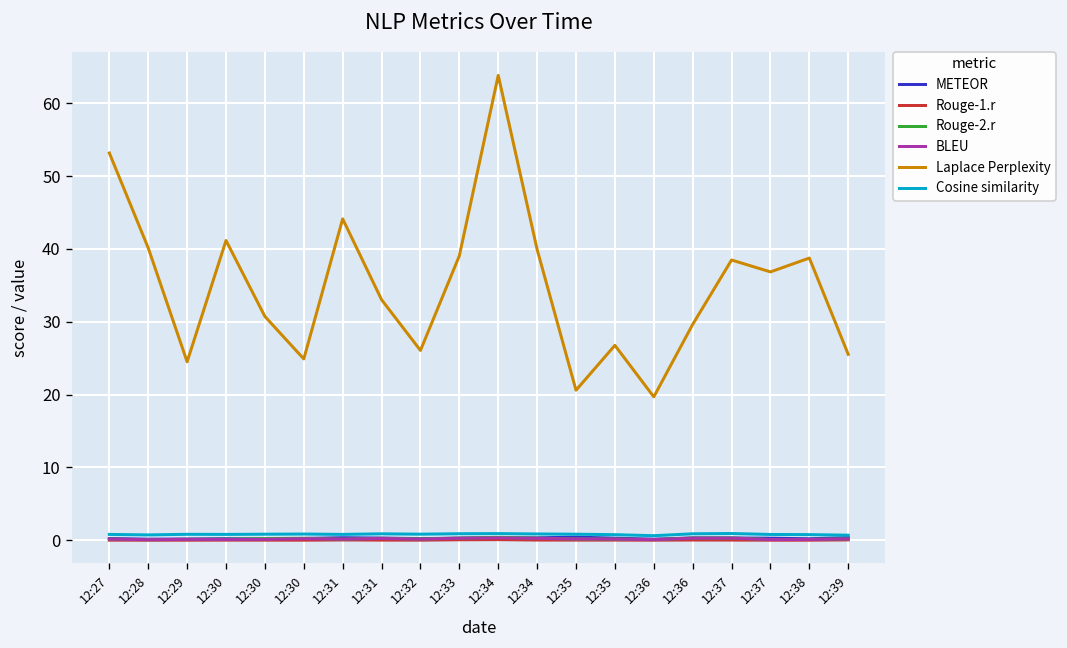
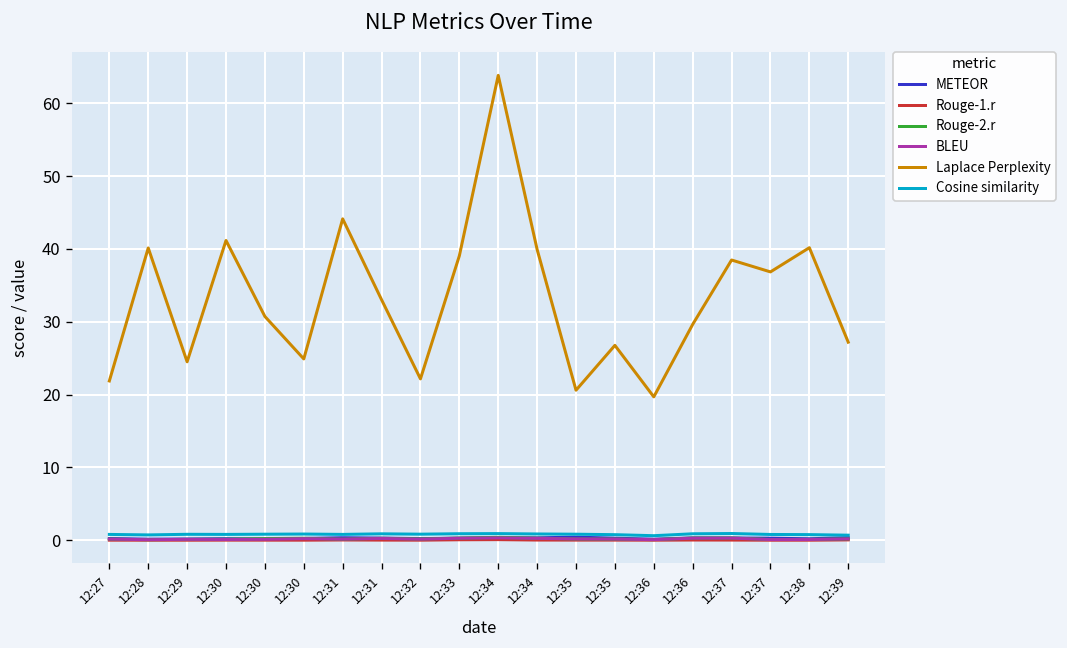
  {
    "Laplace Perplexity": {
-     "12:27": 53,
+     "12:27": 22,
      "12:28": 40,
      "12:29": 24,
-     "12:32": 26,
+     "12:32": 22,
      "12:33": 39,
-     "12:38": 39,
-     "12:39": 26
+     "12:38": 40,
+     "12:39": 27
    },
    "Cosine similarity": {
      "12:27": 1,
      "12:28": 1,
      "12:29": 1,
      "12:32": 1,
      "12:33": 1,
      "12:38": 1
    }
  }
